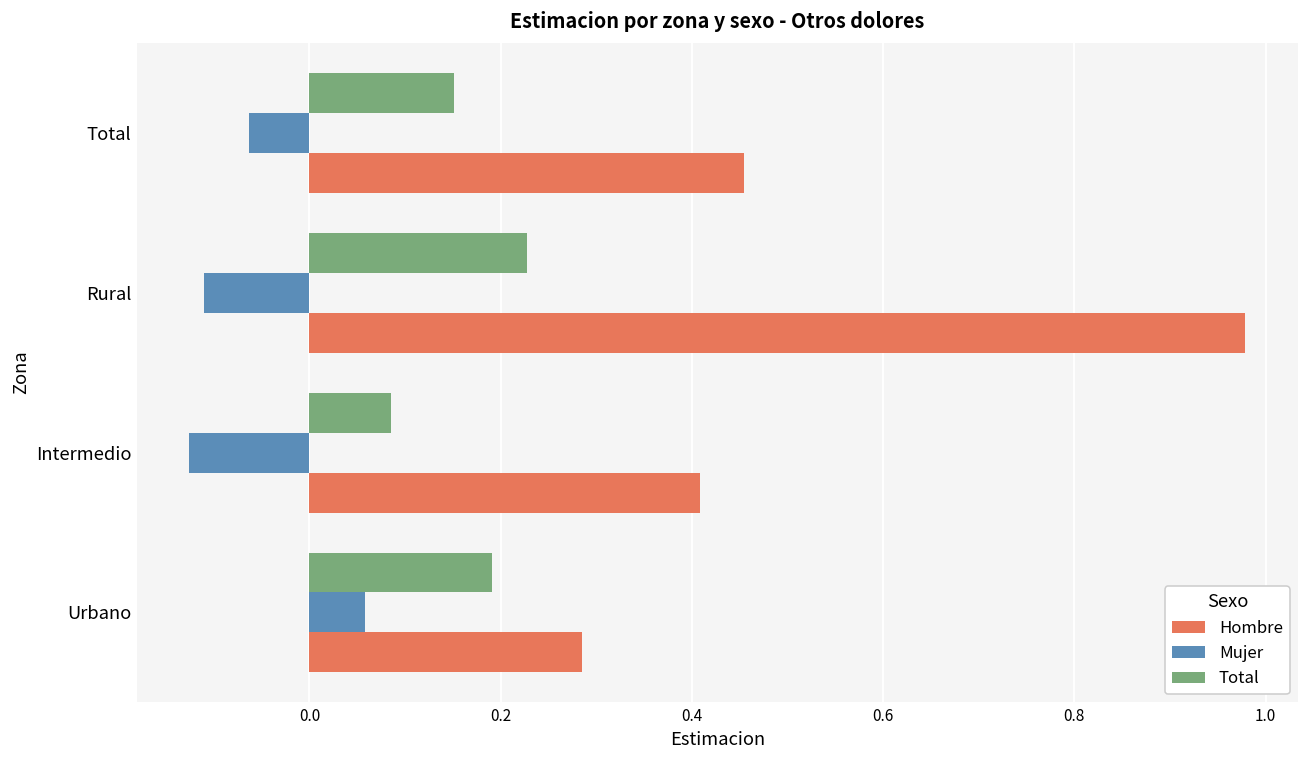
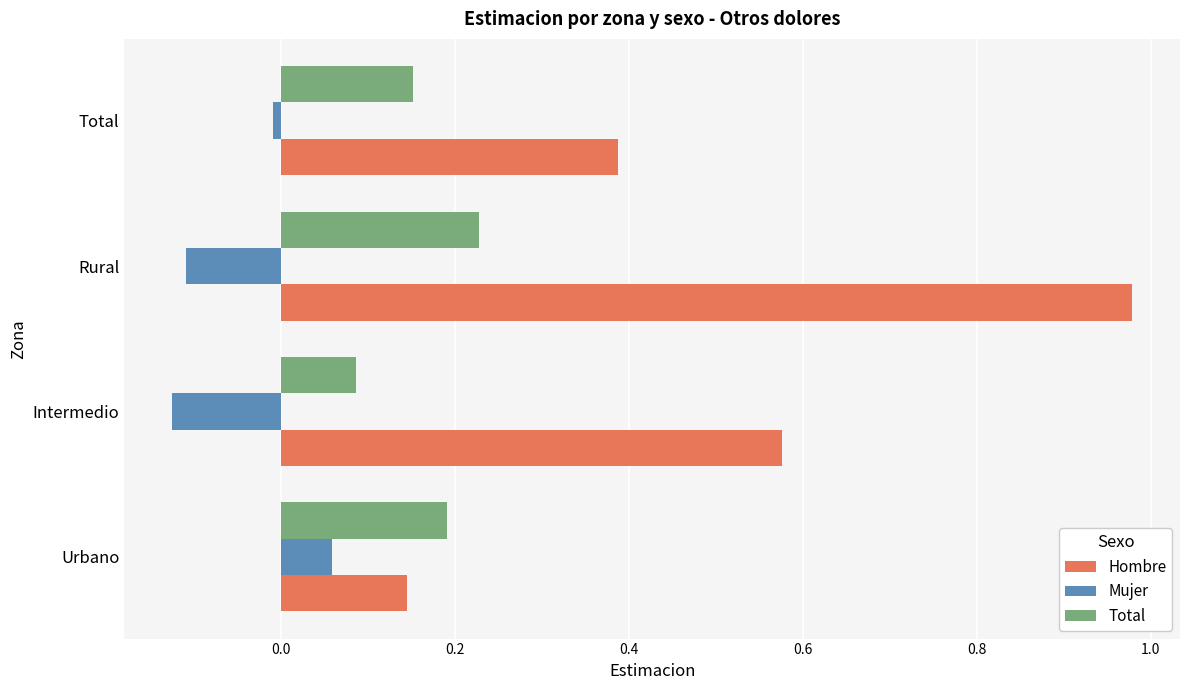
  {
    "Hombre": {
-     "Total": 0.45,
+     "Total": 0.39,
      "Rural": 0.98,
-     "Intermedio": 0.41,
-     "Urbano": 0.29
+     "Intermedio": 0.58,
+     "Urbano": 0.14
    },
    "Mujer": {
-     "Total": -0.06,
+     "Total": -0.01,
      "Rural": -0.11,
      "Intermedio": -0.13,
      "Urbano": 0.06
    },
    "Total": {
      "Total": 0.15,
      "Rural": 0.23,
      "Intermedio": 0.09,
      "Urbano": 0.19
    }
  }
